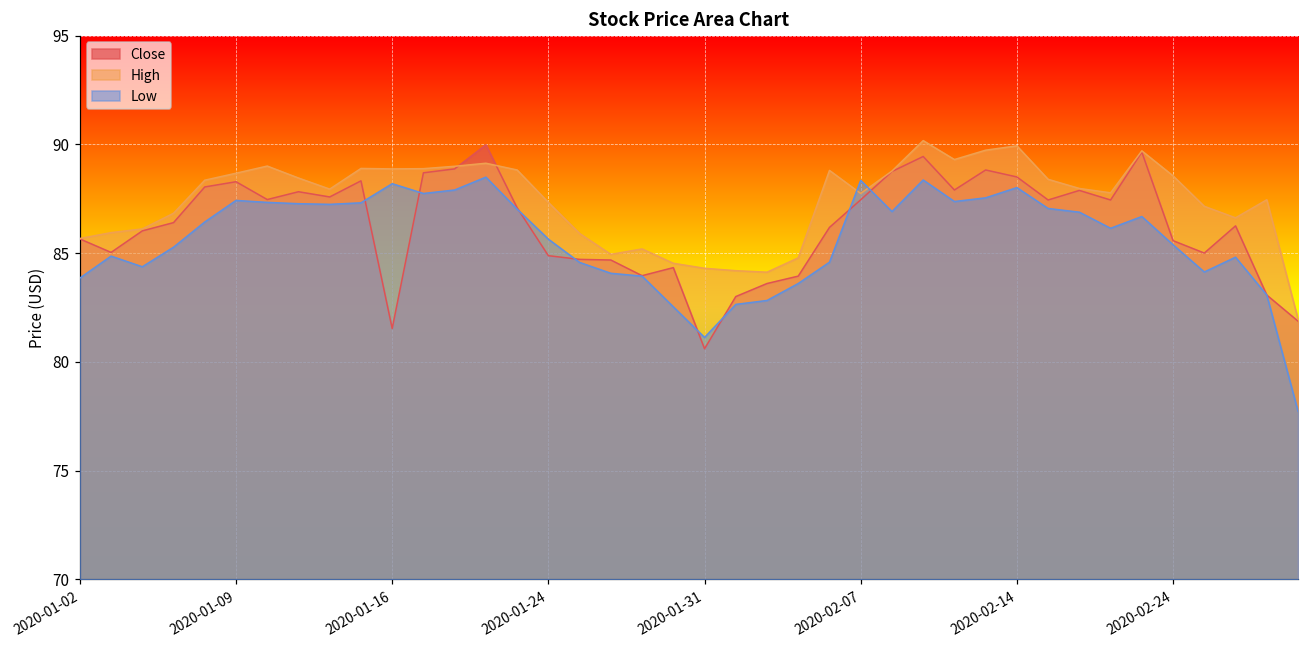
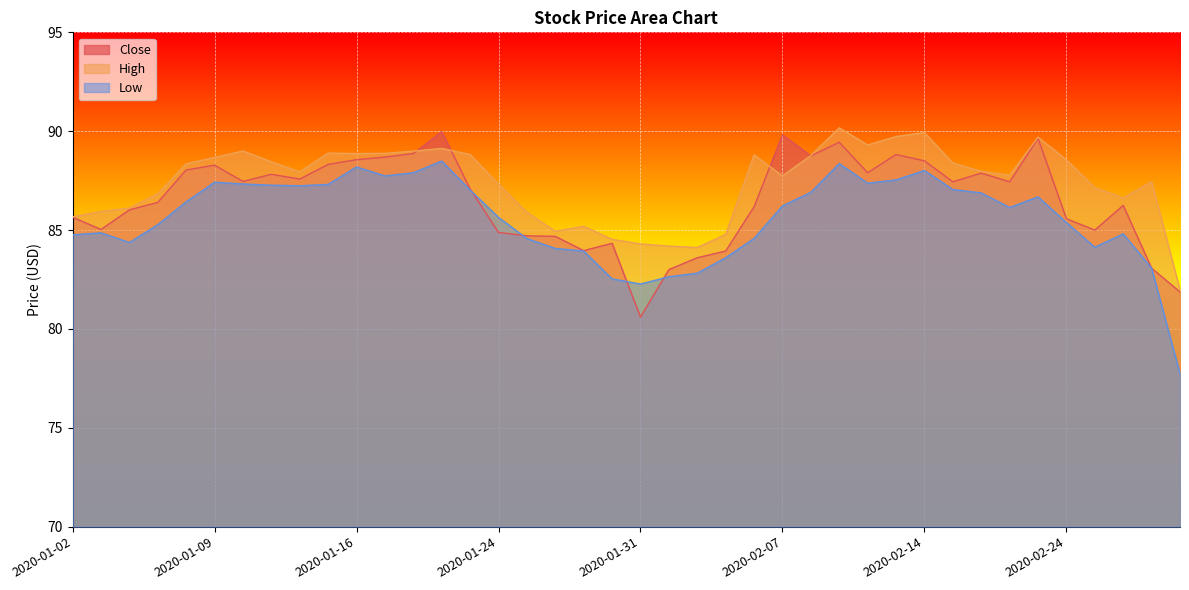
  {
    "Close": {
      "2020-01-09": 88.3,
-     "2020-01-16": 81.5,
+     "2020-01-16": 88.6,
      "2020-01-24": 84.9,
      "2020-01-31": 80.6,
-     "2020-02-07": 87.5,
+     "2020-02-07": 89.8,
      "2020-02-14": 88.5,
      "2020-02-24": 85.6
    },
    "High": {
      "2020-01-09": 88.7,
      "2020-01-16": 88.9,
      "2020-01-24": 87.3,
      "2020-01-31": 84.3,
      "2020-02-07": 87.7,
      "2020-02-14": 89.9,
      "2020-02-24": 88.6
    },
    "Low": {
-     "2020-01-02": 83.9,
+     "2020-01-02": 84.8,
      "2020-01-09": 87.4,
      "2020-01-16": 88.2,
      "2020-01-24": 85.6,
-     "2020-01-31": 81.1,
-     "2020-02-07": 88.3,
+     "2020-01-31": 82.3,
+     "2020-02-07": 86.2,
      "2020-02-14": 88.0,
      "2020-02-24": 85.4
    }
  }
